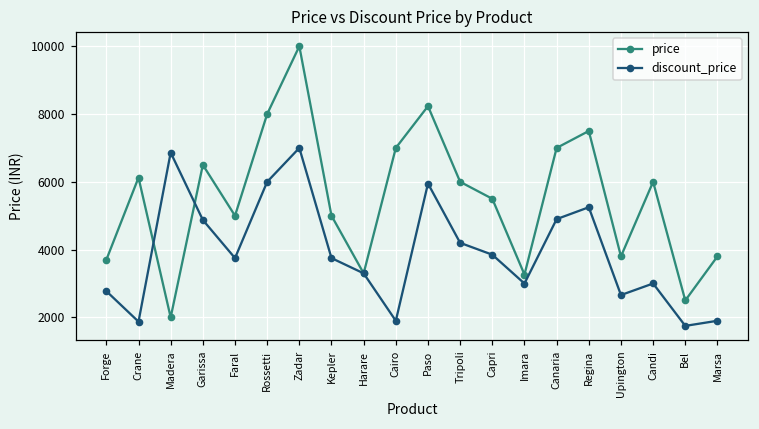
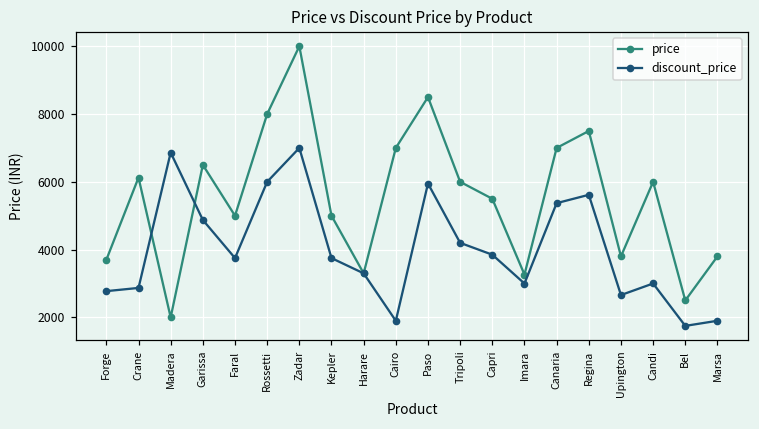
  {
    "price": {
      "Forge": 3700,
      "Crane": 6100,
      "Madera": 2000,
      "Garissa": 6500,
      "Faral": 5000,
      "Rossetti": 8000,
      "Zadar": 10000,
      "Kepler": 5000,
      "Cairo": 7000,
-     "Paso": 8200,
+     "Paso": 8500,
      "Tripoli": 6000,
      "Capri": 5500,
      "Imara": 3300,
      "Canaria": 7000,
      "Regina": 7500,
      "Upington": 3800,
      "Candi": 6000,
      "Bel": 2500,
      "Marsa": 3800
    },
    "discount_price": {
      "Forge": 2800,
-     "Crane": 1900,
+     "Crane": 2900,
      "Madera": 6900,
      "Garissa": 4900,
      "Faral": 3700,
      "Rossetti": 6000,
      "Zadar": 7000,
      "Kepler": 3700,
      "Cairo": 1900,
      "Paso": 5900,
      "Tripoli": 4200,
      "Capri": 3800,
      "Imara": 3000,
-     "Canaria": 4900,
-     "Regina": 5200,
+     "Canaria": 5400,
+     "Regina": 5600,
      "Upington": 2700,
      "Candi": 3000,
      "Bel": 1700,
      "Marsa": 1900
    }
  }
